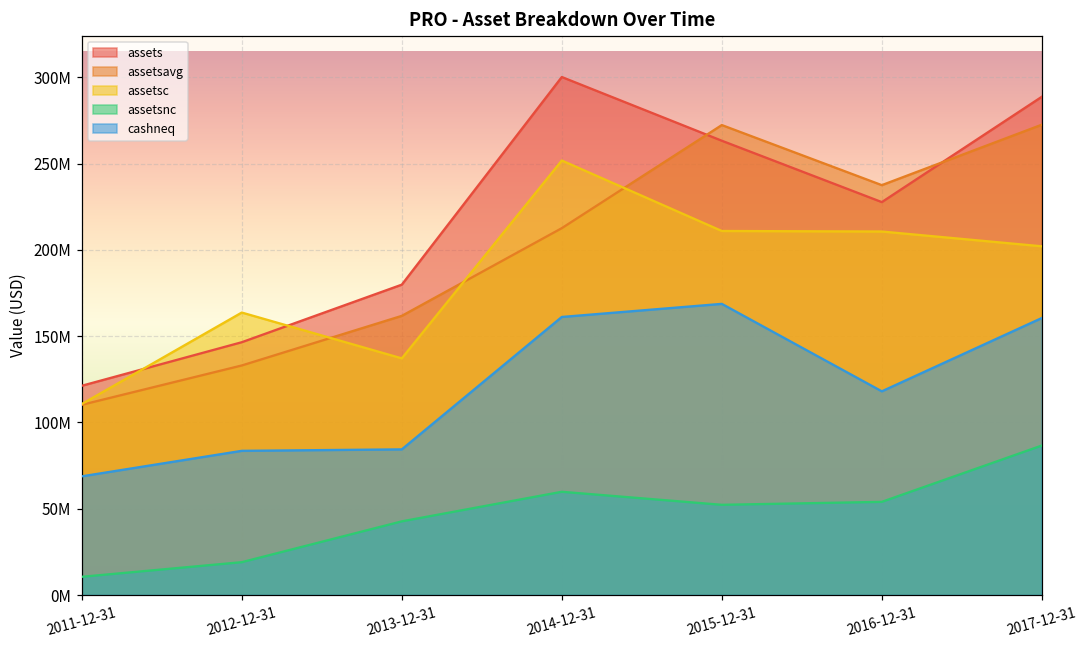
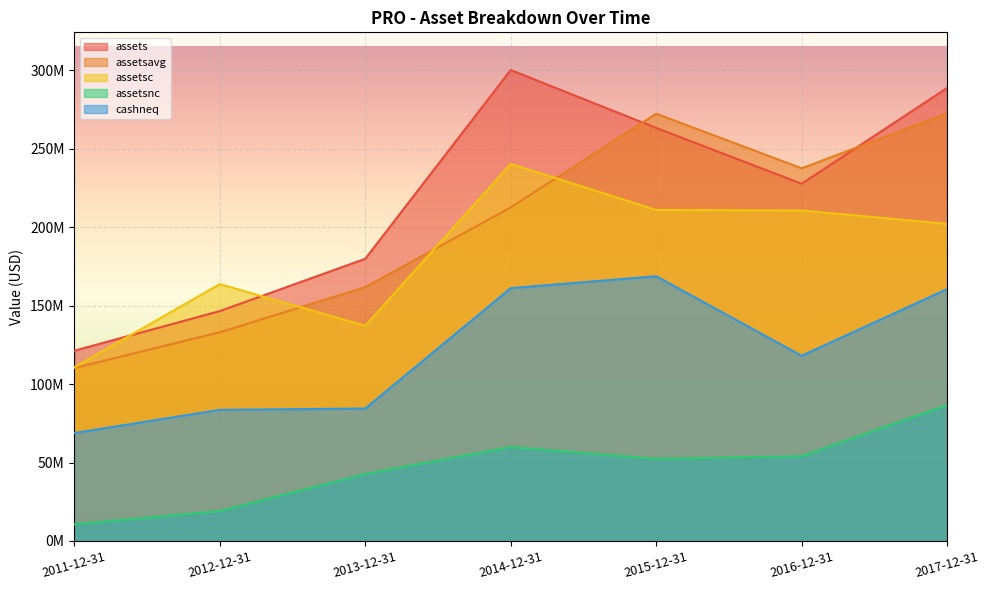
  {
    "assetsc": {
      "2012-12-31": 164000000,
      "2013-12-31": 137000000,
-     "2014-12-31": 252000000,
+     "2014-12-31": 240000000,
      "2015-12-31": 211000000,
      "2016-12-31": 211000000,
      "2017-12-31": 202000000
    },
    "assetsnc": {
      "2011-12-31": 11000000,
      "2012-12-31": 19000000,
      "2013-12-31": 43000000,
      "2014-12-31": 60000000,
      "2015-12-31": 52000000,
      "2016-12-31": 54000000,
      "2017-12-31": 87000000
    },
    "cashneq": {
      "2011-12-31": 69000000,
      "2012-12-31": 84000000,
      "2013-12-31": 84000000,
      "2014-12-31": 161000000,
      "2015-12-31": 169000000,
      "2016-12-31": 118000000,
      "2017-12-31": 161000000
    }
  }
